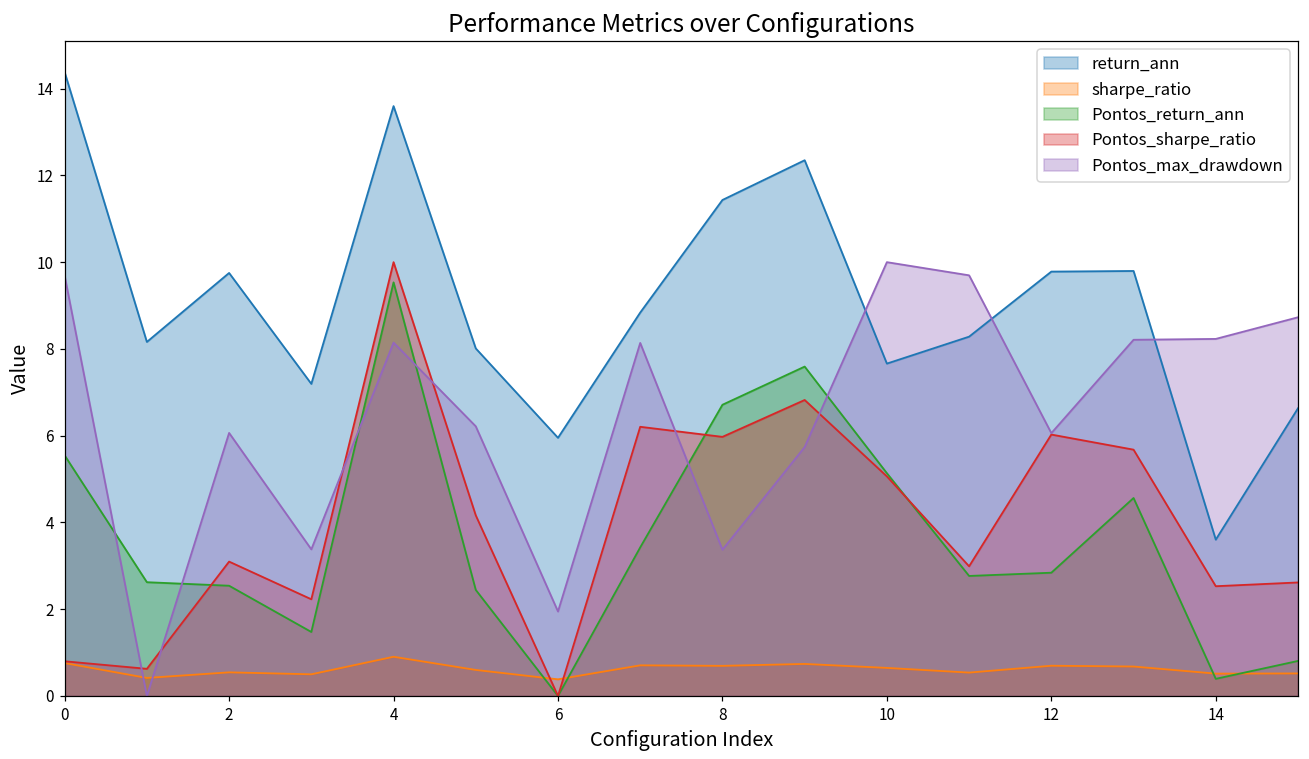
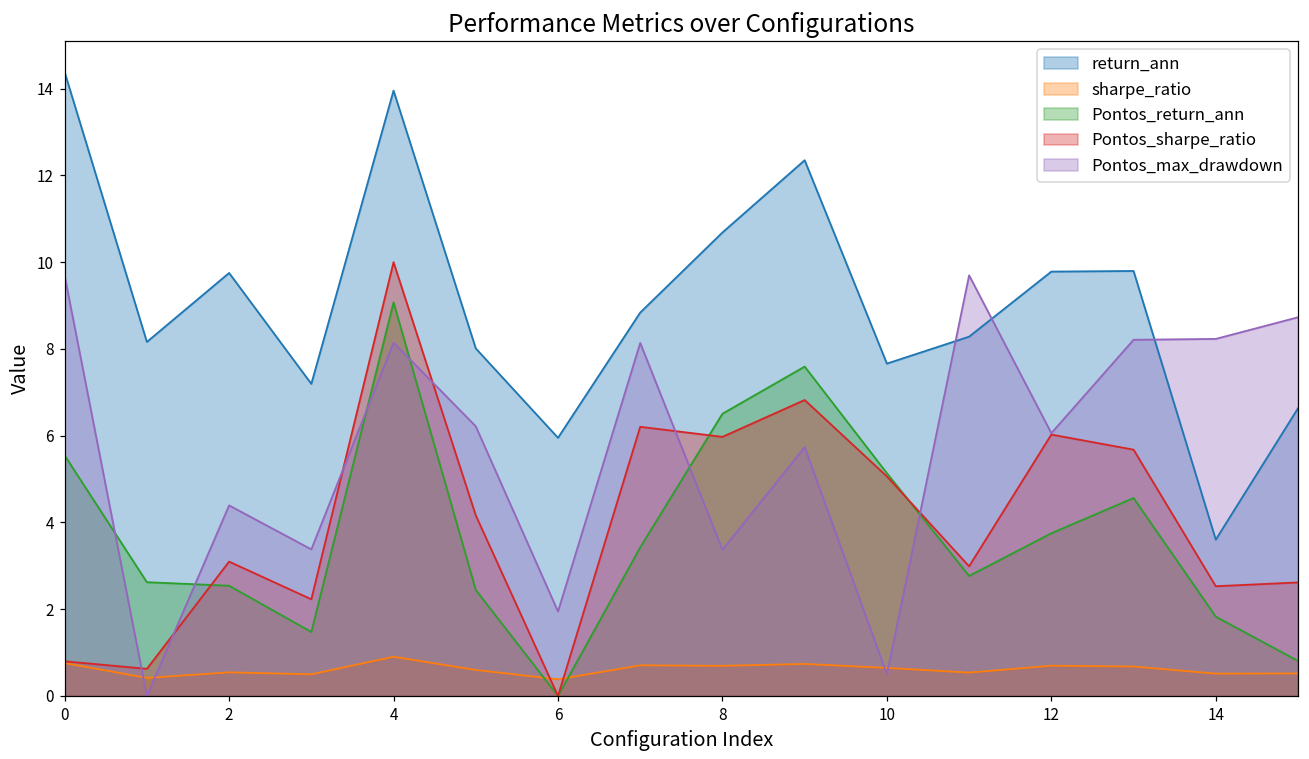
  {
    "return_ann": {
      "0": 14.4,
      "2": 9.8,
-     "4": 13.6,
+     "4": 14.0,
      "6": 6.0,
-     "8": 11.4,
+     "8": 10.7,
      "10": 7.7,
      "12": 9.8,
      "14": 3.6
    },
    "Pontos_return_ann": {
      "0": 5.5,
      "2": 2.5,
-     "4": 9.5,
-     "8": 6.7,
+     "4": 9.1,
+     "8": 6.5,
      "10": 5.1,
-     "12": 2.8,
-     "14": 0.4
+     "12": 3.8,
+     "14": 1.8
    },
    "Pontos_max_drawdown": {
      "0": 9.7,
-     "2": 6.1,
+     "2": 4.4,
      "4": 8.1,
      "6": 1.9,
      "8": 3.4,
-     "10": 10.0,
+     "10": 0.5,
      "14": 8.2
    }
  }
